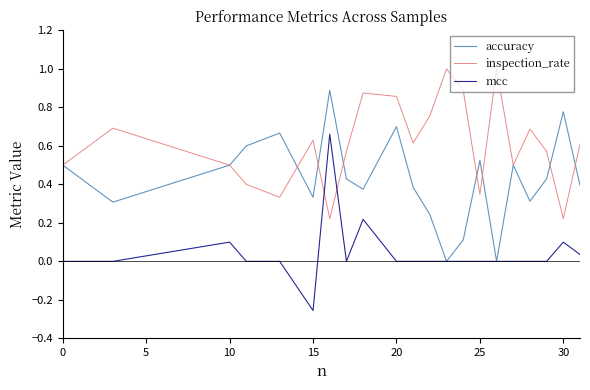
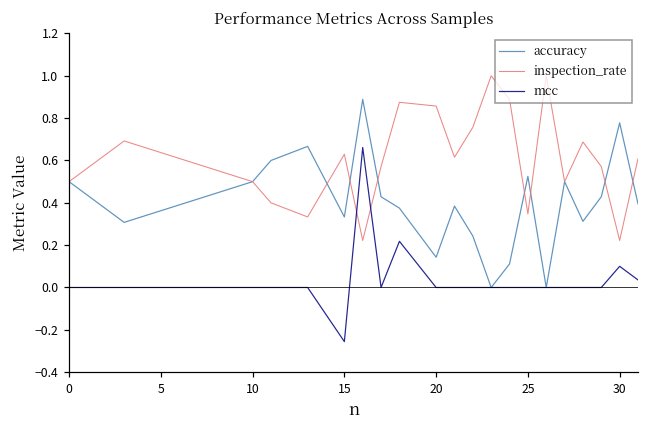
  {
    "accuracy": {
      "15": 0.33,
-     "20": 0.70,
+     "20": 0.14,
      "25": 0.53,
      "30": 0.78
    },
    "inspection_rate": {
      "15": 0.63,
      "20": 0.86,
      "25": 0.35,
      "30": 0.22
    },
    "mcc": {
      "0": 0.0,
-     "10": 0.1,
+     "10": 0.0,
      "15": -0.26,
      "20": 0.0,
      "25": 0.0,
      "30": 0.1
    }
  }
